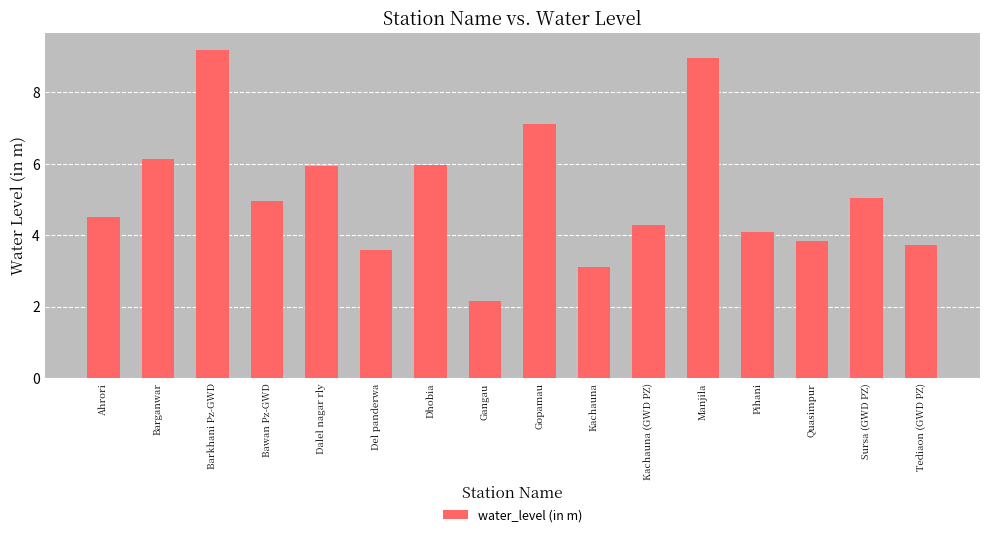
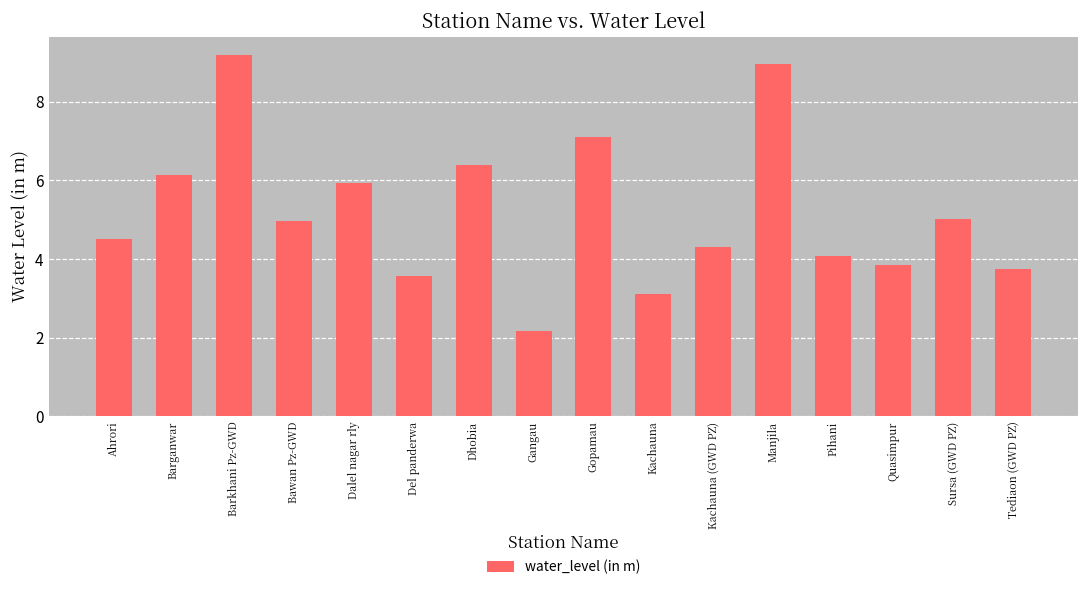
  {
    "Ahrori": 4.5,
    "Barganwar": 6.1,
    "Barkhani Pz-GWD": 9.2,
    "Bawan Pz-GWD": 5.0,
    "Dalel nagar rly": 5.9,
    "Del panderwa": 3.6,
-   "Dhobia": 6.0,
+   "Dhobia": 6.4,
    "Gangau": 2.2,
    "Gopamau": 7.1,
    "Kachauna": 3.1,
    "Kachauna (GWD PZ)": 4.3,
    "Manjila": 9.0,
    "Pihani": 4.1,
    "Quasimpur": 3.8,
    "Sursa (GWD PZ)": 5.0,
    "Tediaon (GWD PZ)": 3.7
  }
